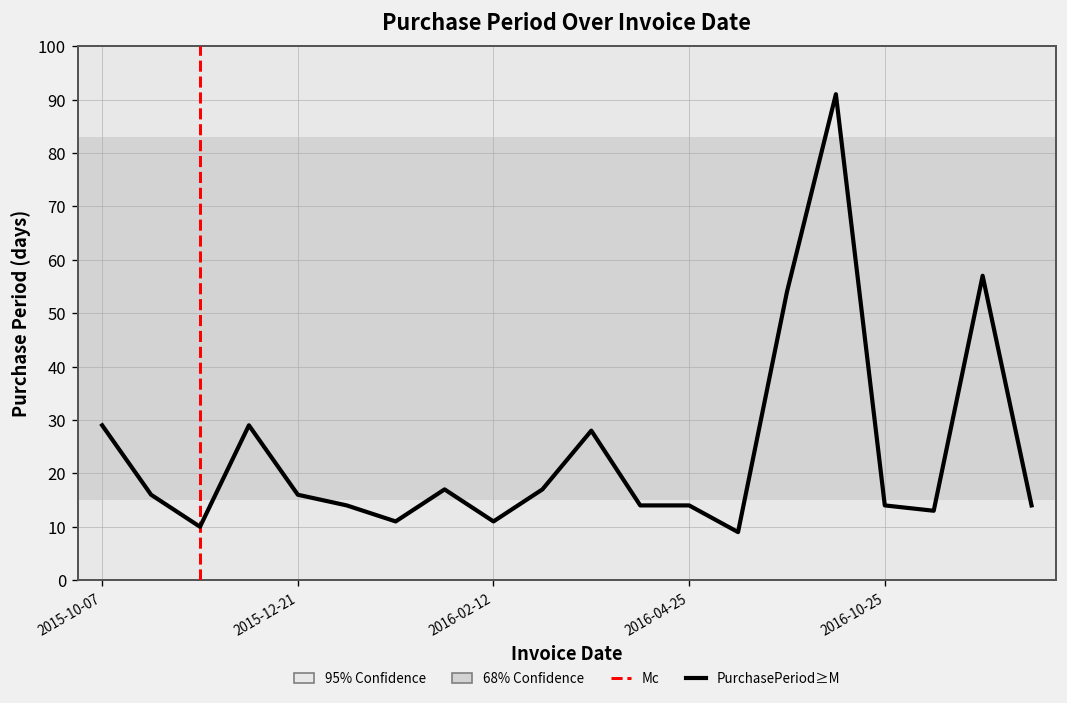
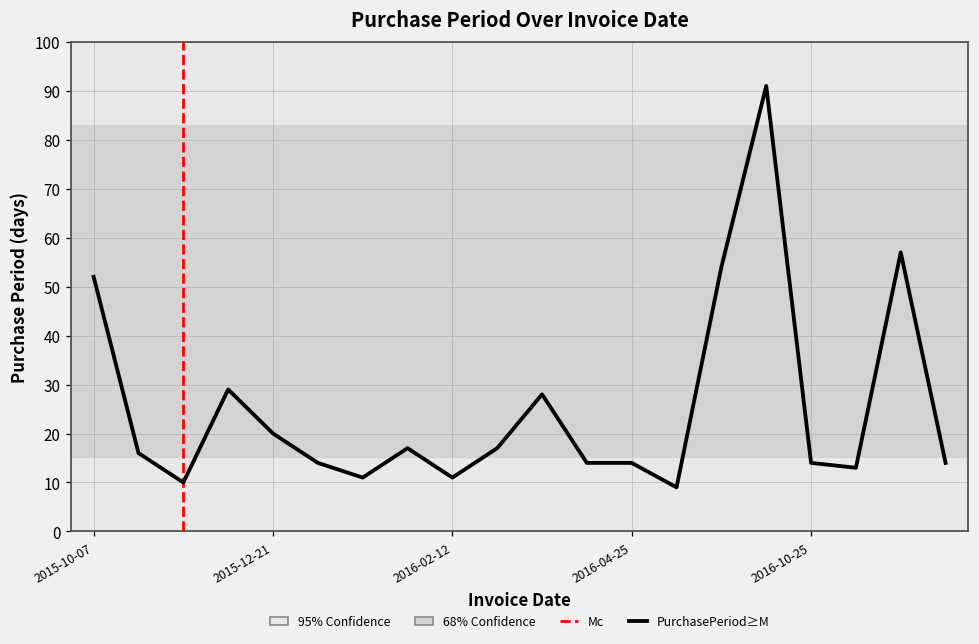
  {
-   "2015-10-07": 29,
-   "2015-12-21": 16,
+   "2015-10-07": 52,
+   "2015-12-21": 20,
    "2016-02-12": 11,
    "2016-04-25": 14,
    "2016-10-25": 14
  }
